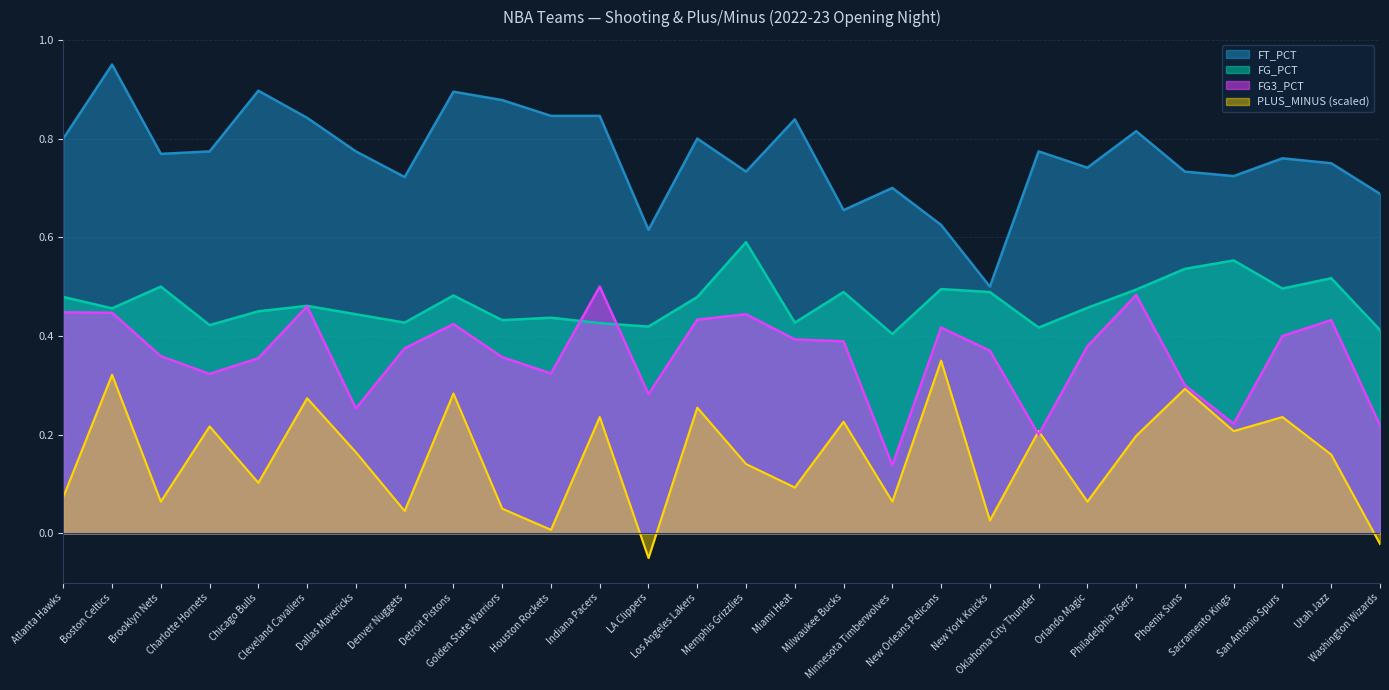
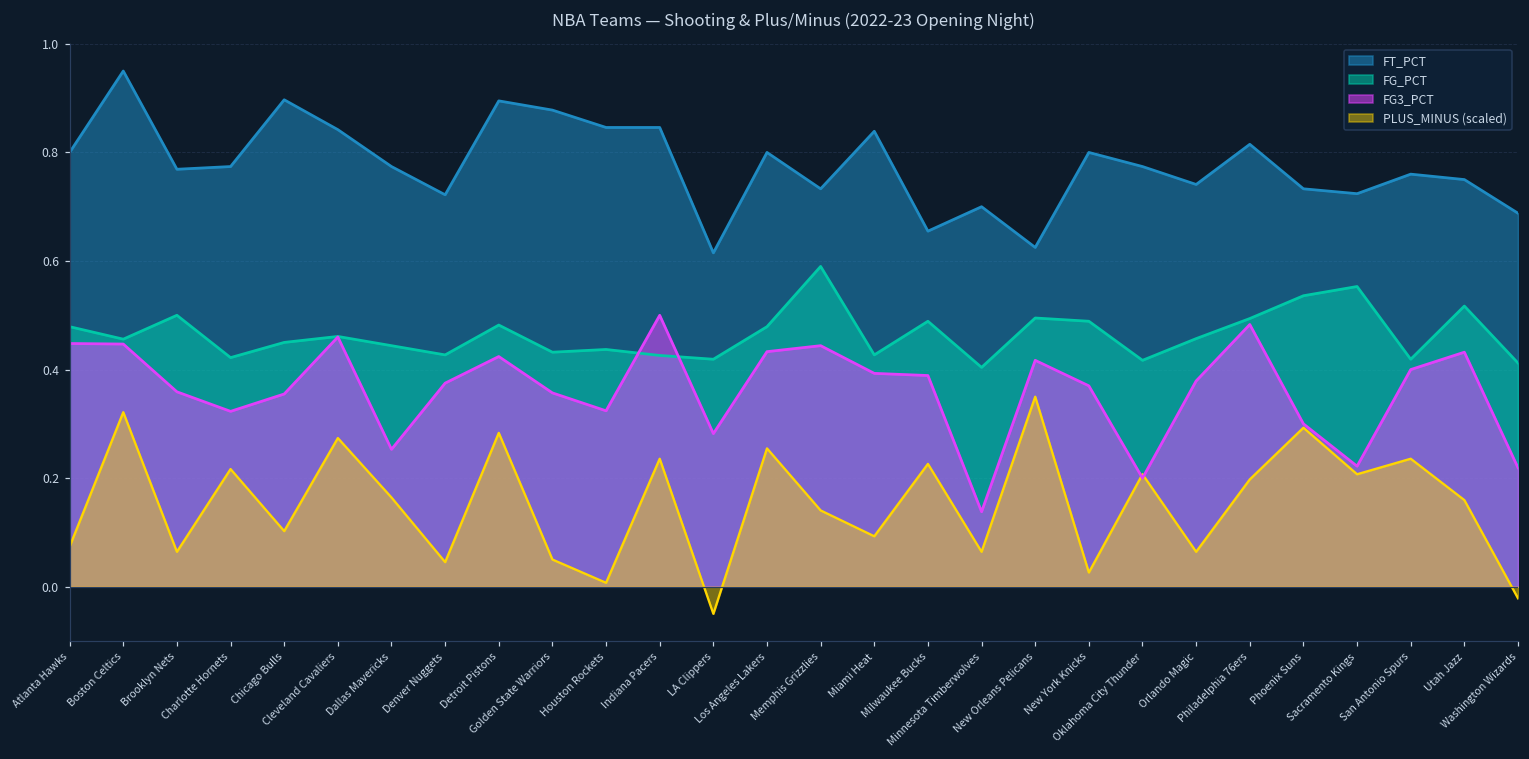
  {
    "FT_PCT": {
      "Atlanta Hawks": 0.8,
      "Boston Celtics": 0.95,
      "Brooklyn Nets": 0.77,
      "Charlotte Hornets": 0.77,
      "Chicago Bulls": 0.9,
      "Cleveland Cavaliers": 0.84,
      "Dallas Mavericks": 0.77,
      "Denver Nuggets": 0.72,
      "Detroit Pistons": 0.9,
      "Golden State Warriors": 0.88,
      "Houston Rockets": 0.85,
      "Indiana Pacers": 0.85,
      "LA Clippers": 0.62,
      "Los Angeles Lakers": 0.8,
      "Memphis Grizzlies": 0.73,
      "Miami Heat": 0.84,
      "Milwaukee Bucks": 0.66,
      "Minnesota Timberwolves": 0.7,
      "New Orleans Pelicans": 0.63,
-     "New York Knicks": 0.5,
+     "New York Knicks": 0.8,
      "Oklahoma City Thunder": 0.77,
      "Orlando Magic": 0.74,
      "Philadelphia 76ers": 0.82,
      "Phoenix Suns": 0.73,
      "Sacramento Kings": 0.72,
      "San Antonio Spurs": 0.76,
      "Utah Jazz": 0.75,
      "Washington Wizards": 0.69
    },
    "FG_PCT": {
      "Atlanta Hawks": 0.48,
      "Boston Celtics": 0.46,
      "Brooklyn Nets": 0.50,
      "Charlotte Hornets": 0.42,
      "Chicago Bulls": 0.45,
      "Dallas Mavericks": 0.44,
      "Denver Nuggets": 0.43,
      "Detroit Pistons": 0.48,
      "Golden State Warriors": 0.43,
      "Houston Rockets": 0.44,
      "Indiana Pacers": 0.43,
      "LA Clippers": 0.42,
      "Los Angeles Lakers": 0.48,
      "Memphis Grizzlies": 0.59,
      "Miami Heat": 0.43,
      "Milwaukee Bucks": 0.49,
      "Minnesota Timberwolves": 0.40,
      "New Orleans Pelicans": 0.50,
      "New York Knicks": 0.49,
      "Oklahoma City Thunder": 0.42,
      "Orlando Magic": 0.46,
      "Philadelphia 76ers": 0.49,
      "Phoenix Suns": 0.54,
      "Sacramento Kings": 0.55,
-     "San Antonio Spurs": 0.50,
+     "San Antonio Spurs": 0.42,
      "Utah Jazz": 0.52,
      "Washington Wizards": 0.41
    },
    "FG3_PCT": {
      "Atlanta Hawks": 0.45,
      "Boston Celtics": 0.45,
      "Brooklyn Nets": 0.36,
      "Charlotte Hornets": 0.32,
      "Chicago Bulls": 0.36,
      "Dallas Mavericks": 0.25,
      "Denver Nuggets": 0.38,
      "Detroit Pistons": 0.42,
      "Golden State Warriors": 0.36,
      "Houston Rockets": 0.32,
      "Indiana Pacers": 0.50,
      "LA Clippers": 0.28,
      "Los Angeles Lakers": 0.43,
      "Memphis Grizzlies": 0.44,
      "Miami Heat": 0.39,
      "Milwaukee Bucks": 0.39,
      "Minnesota Timberwolves": 0.14,
      "New Orleans Pelicans": 0.42,
      "New York Knicks": 0.37,
      "Oklahoma City Thunder": 0.20,
      "Orlando Magic": 0.38,
      "Philadelphia 76ers": 0.48,
      "Phoenix Suns": 0.30,
      "Sacramento Kings": 0.22,
      "San Antonio Spurs": 0.40,
      "Utah Jazz": 0.43,
      "Washington Wizards": 0.22
    }
  }
